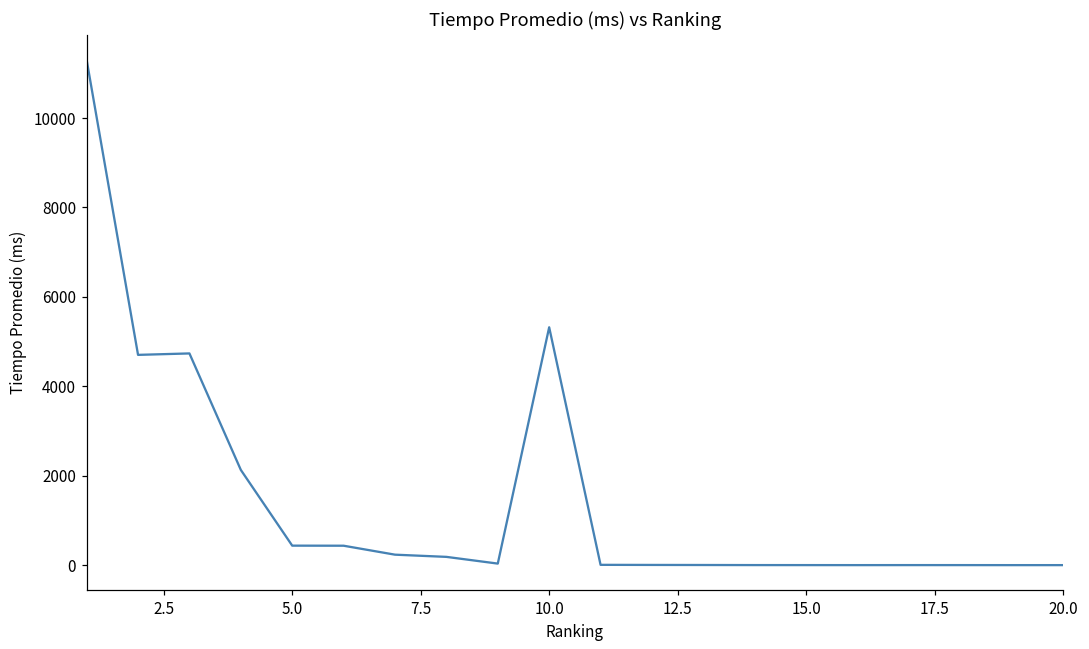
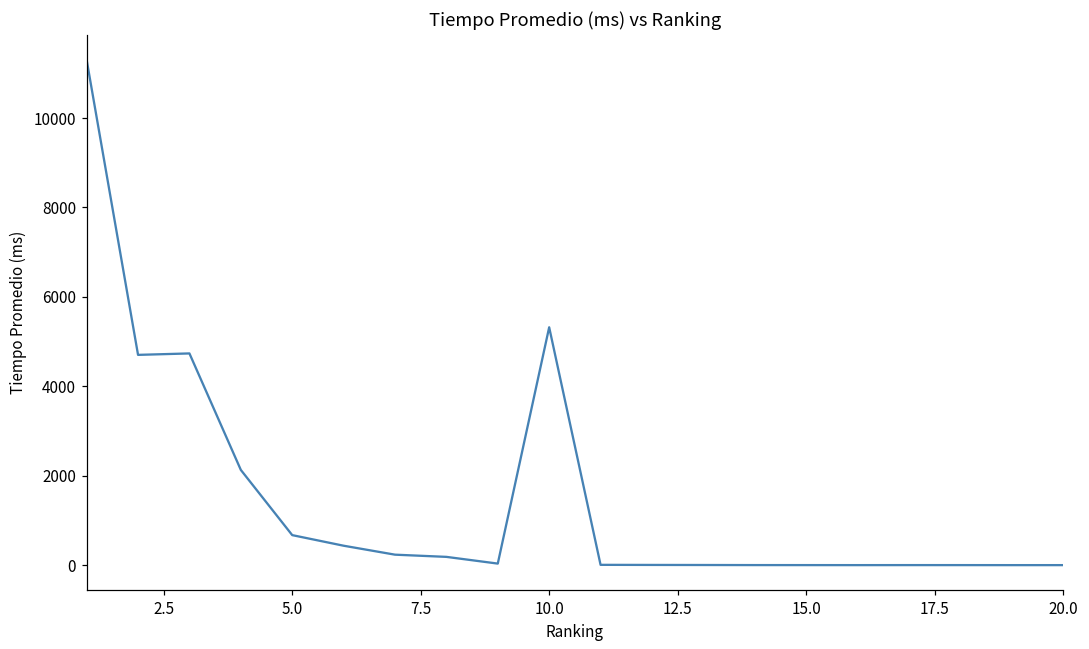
  {
-   "5.0": 400,
+   "5.0": 700,
    "10.0": 5300,
    "15.0": 0,
    "20.0": 0
  }
